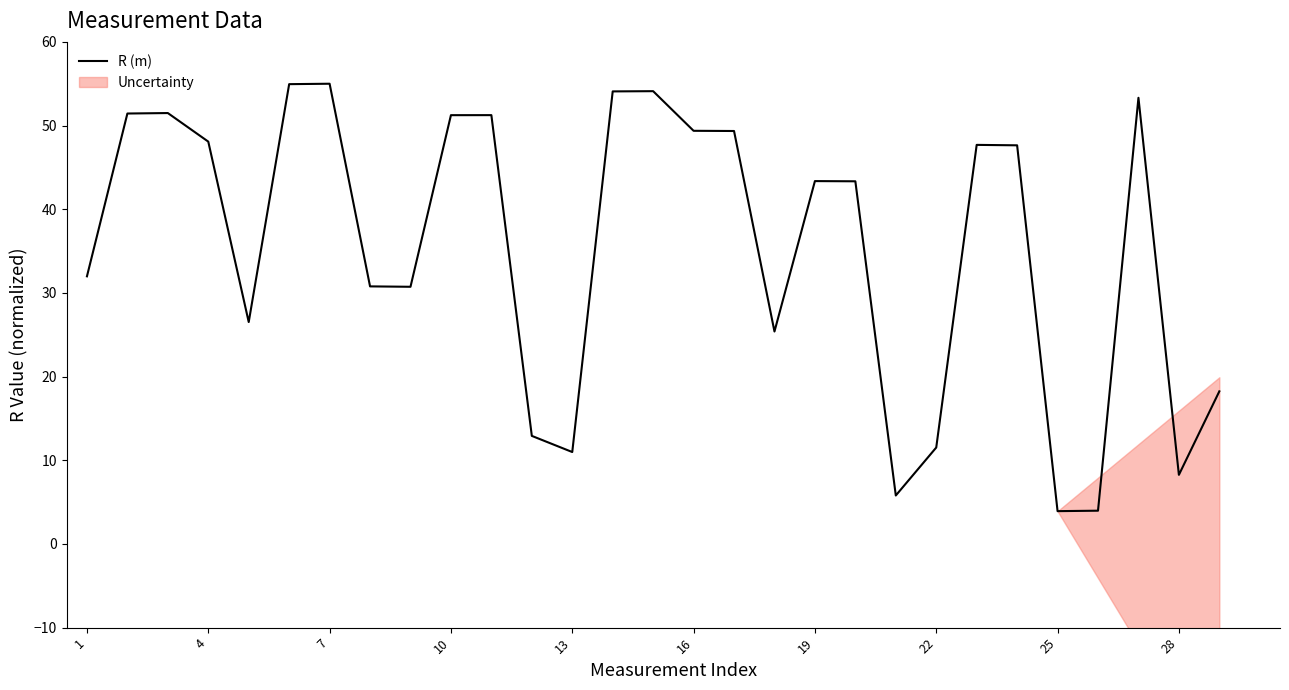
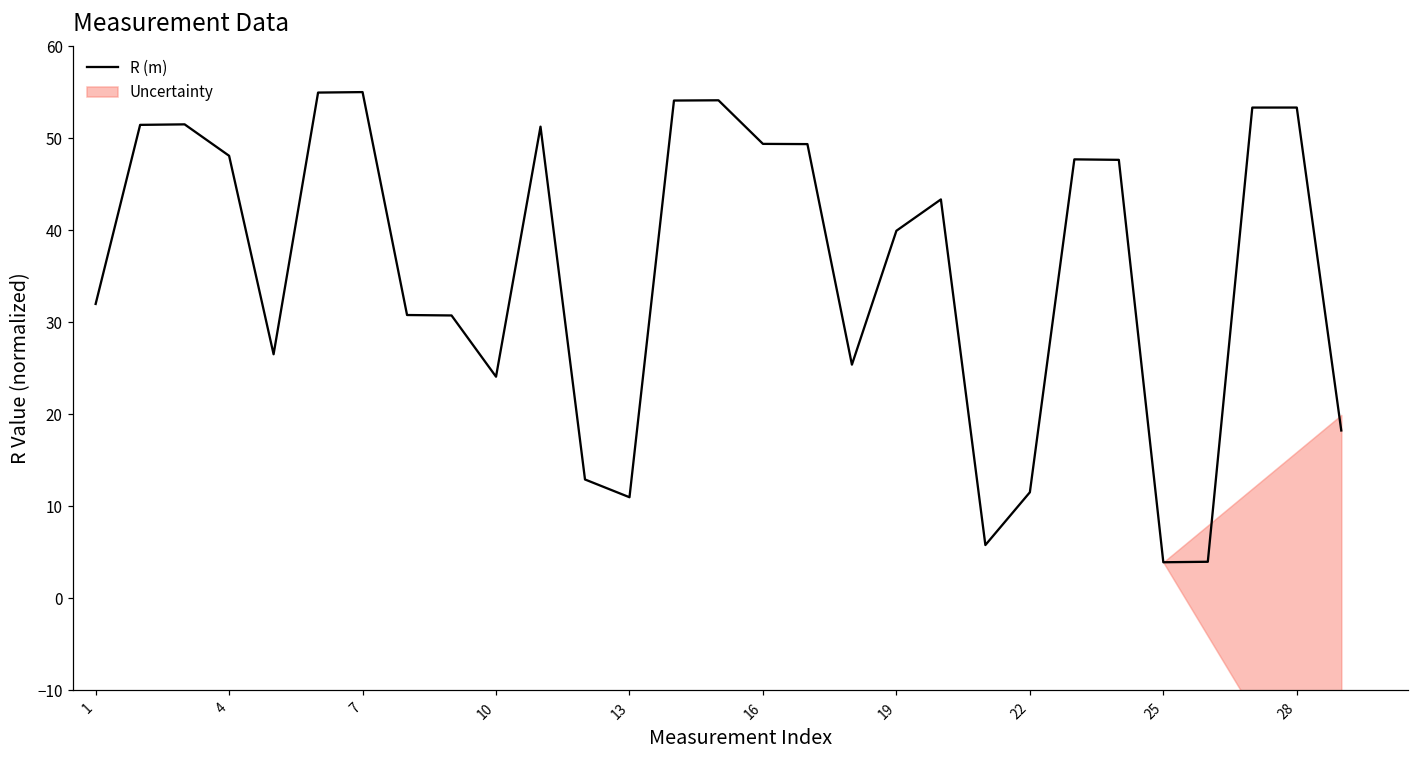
  {
    "R (m)": {
      "1": 32,
      "4": 48,
      "7": 55,
-     "10": 51,
+     "10": 24,
      "13": 11,
      "16": 49,
-     "19": 43,
+     "19": 40,
      "22": 12,
-     "28": 8
+     "28": 53
    }
  }
